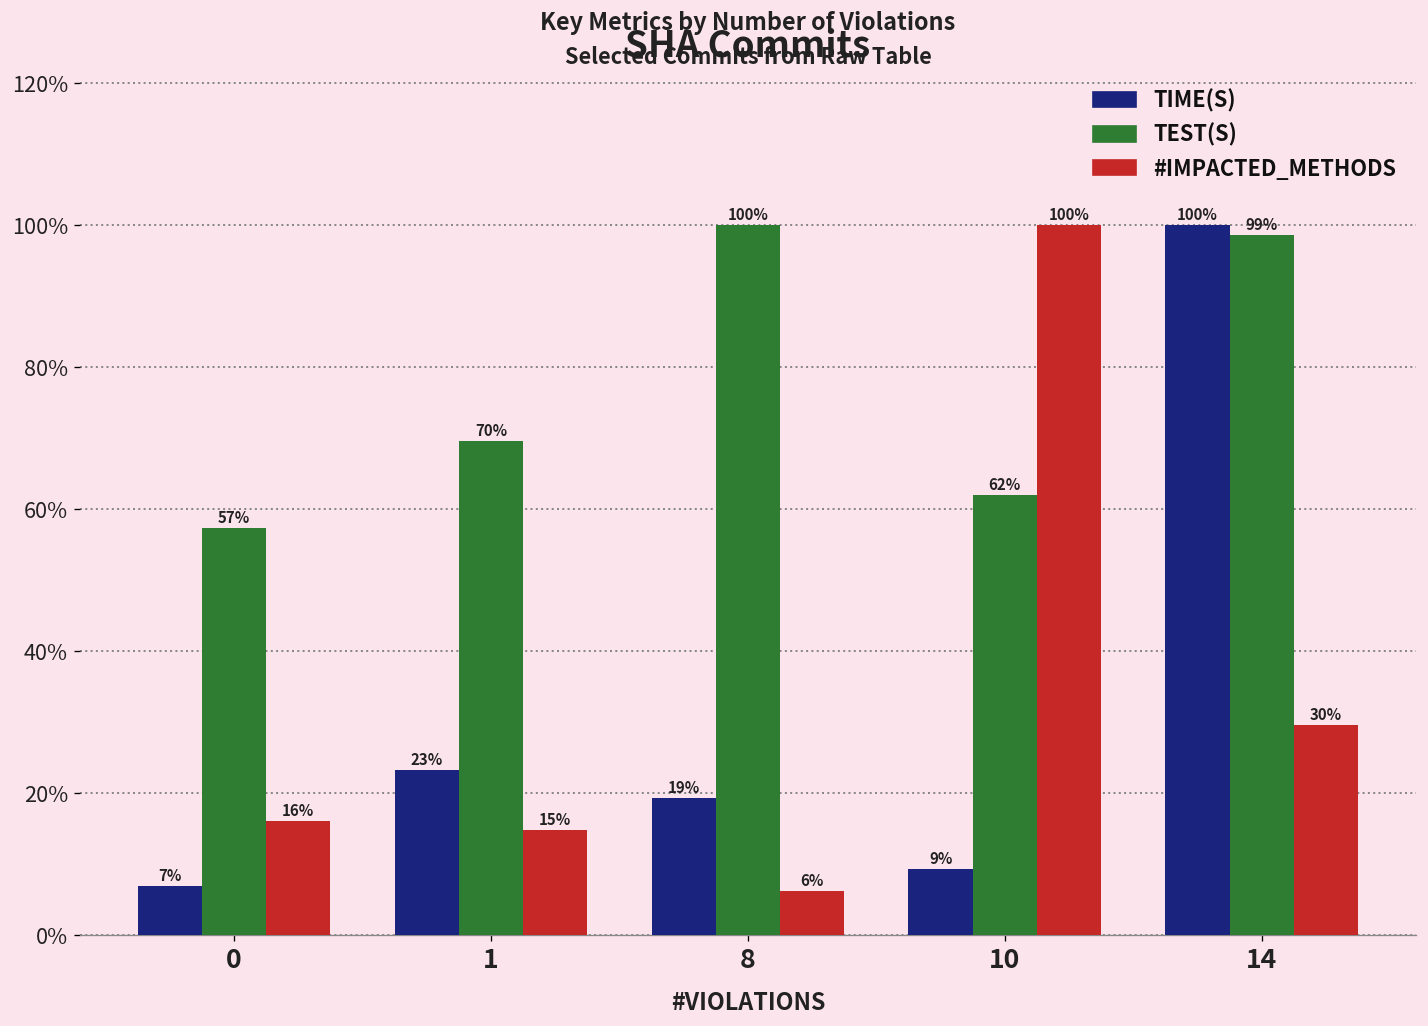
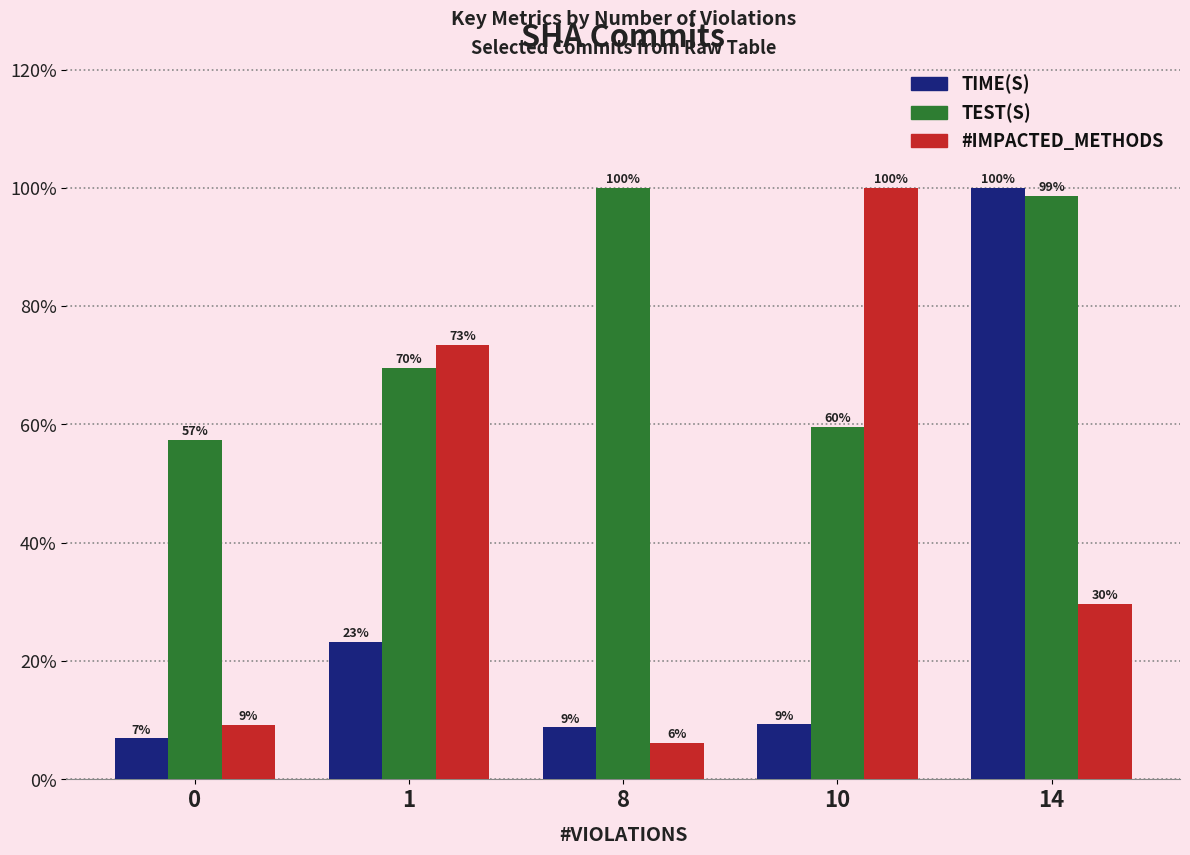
  {
    "TIME(S)": {
      "0": "7%",
      "1": "23%",
-     "8": "19%",
+     "8": "9%",
      "10": "9%",
      "14": "100%"
    },
    "TEST(S)": {
      "0": "57%",
      "1": "70%",
      "8": "100%",
-     "10": "62%",
+     "10": "60%",
      "14": "99%"
    },
    "#IMPACTED_METHODS": {
-     "0": "16%",
-     "1": "15%",
+     "0": "9%",
+     "1": "73%",
      "8": "6%",
      "10": "100%",
      "14": "30%"
    }
  }
